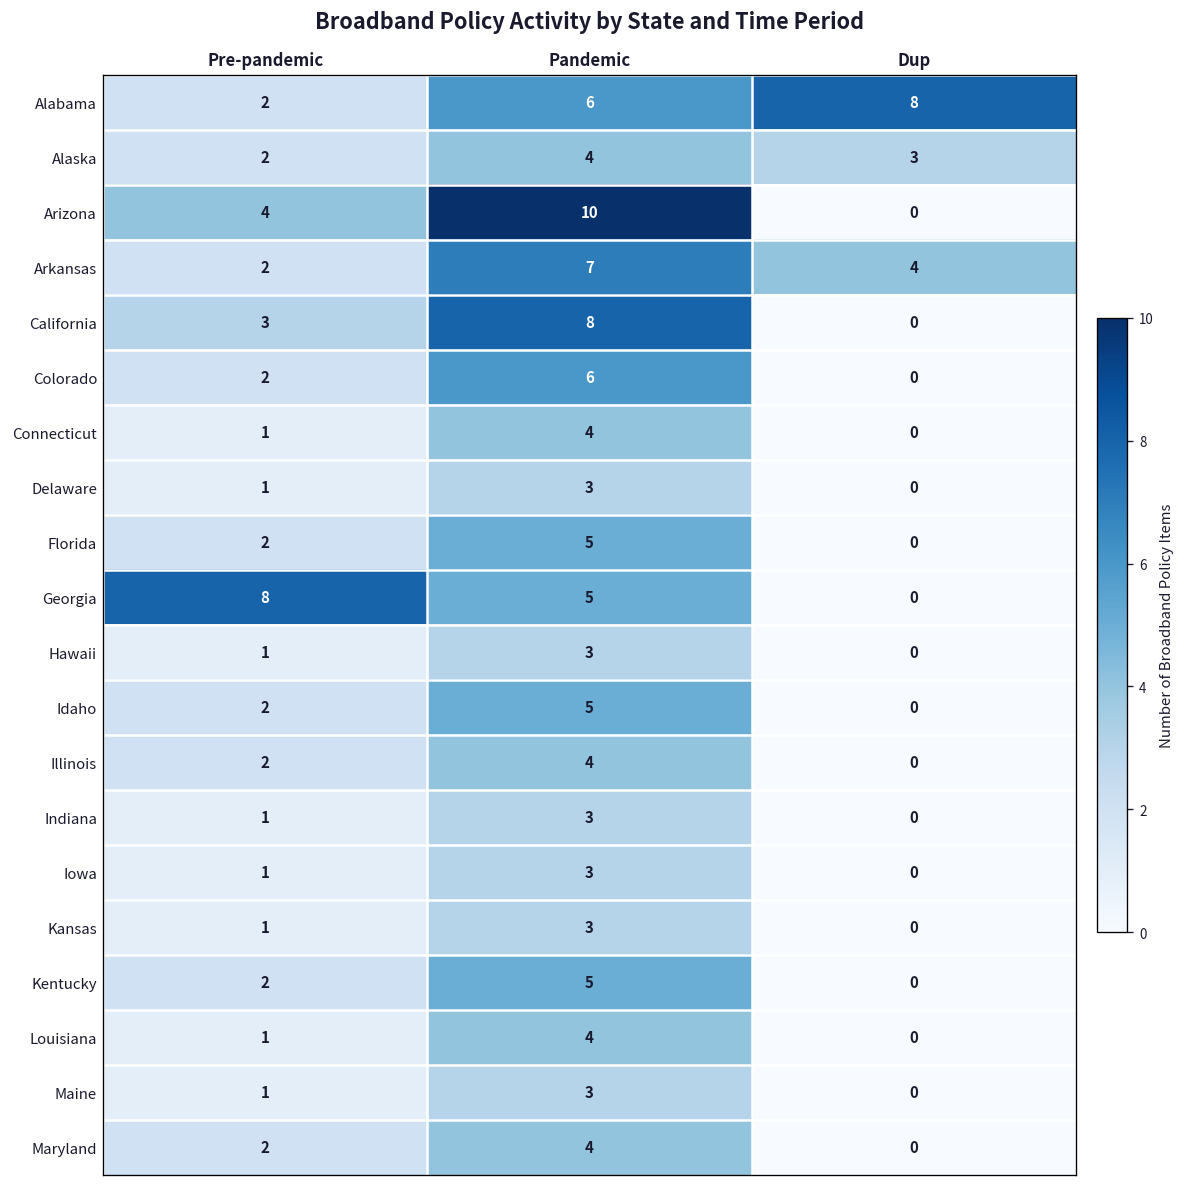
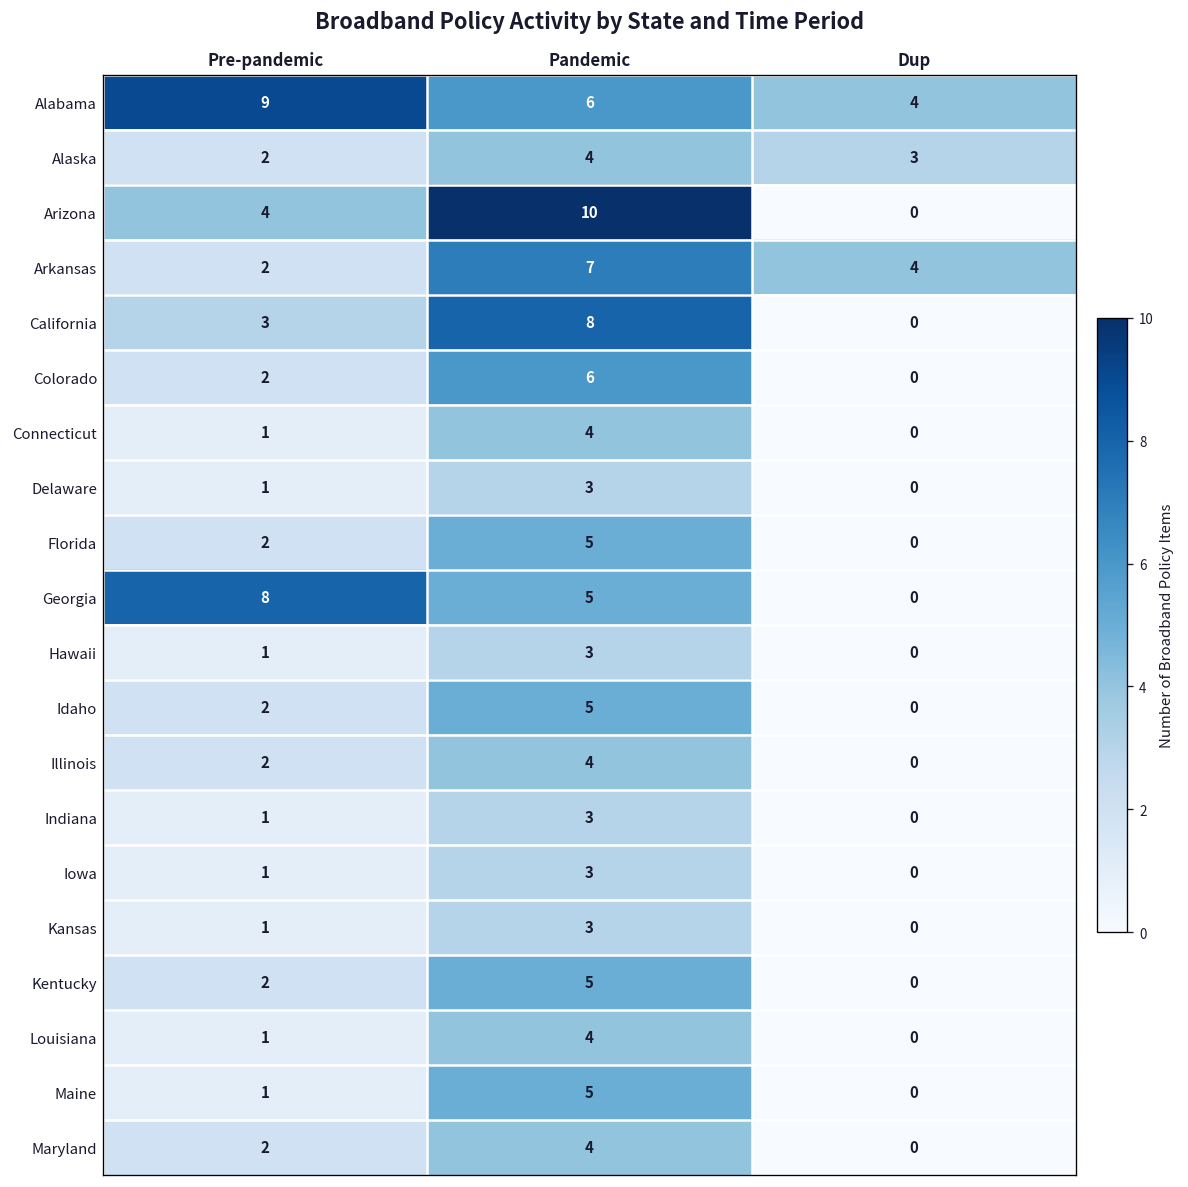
  {
    "Alabama": {
-     "Pre-pandemic": 2,
+     "Pre-pandemic": 9,
      "Pandemic": 6,
-     "Dup": 8
+     "Dup": 4
    },
    "Alaska": {
      "Pre-pandemic": 2,
      "Pandemic": 4,
      "Dup": 3
    },
    "Arizona": {
      "Pre-pandemic": 4,
      "Pandemic": 10,
      "Dup": 0
    },
    "Arkansas": {
      "Pre-pandemic": 2,
      "Pandemic": 7,
      "Dup": 4
    },
    "California": {
      "Pre-pandemic": 3,
      "Pandemic": 8,
      "Dup": 0
    },
    "Colorado": {
      "Pre-pandemic": 2,
      "Pandemic": 6,
      "Dup": 0
    },
    "Connecticut": {
      "Pre-pandemic": 1,
      "Pandemic": 4,
      "Dup": 0
    },
    "Delaware": {
      "Pre-pandemic": 1,
      "Pandemic": 3,
      "Dup": 0
    },
    "Florida": {
      "Pre-pandemic": 2,
      "Pandemic": 5,
      "Dup": 0
    },
    "Georgia": {
      "Pre-pandemic": 8,
      "Pandemic": 5,
      "Dup": 0
    },
    "Hawaii": {
      "Pre-pandemic": 1,
      "Pandemic": 3,
      "Dup": 0
    },
    "Idaho": {
      "Pre-pandemic": 2,
      "Pandemic": 5,
      "Dup": 0
    },
    "Illinois": {
      "Pre-pandemic": 2,
      "Pandemic": 4,
      "Dup": 0
    },
    "Indiana": {
      "Pre-pandemic": 1,
      "Pandemic": 3,
      "Dup": 0
    },
    "Iowa": {
      "Pre-pandemic": 1,
      "Pandemic": 3,
      "Dup": 0
    },
    "Kansas": {
      "Pre-pandemic": 1,
      "Pandemic": 3,
      "Dup": 0
    },
    "Kentucky": {
      "Pre-pandemic": 2,
      "Pandemic": 5,
      "Dup": 0
    },
    "Louisiana": {
      "Pre-pandemic": 1,
      "Pandemic": 4,
      "Dup": 0
    },
    "Maine": {
      "Pre-pandemic": 1,
-     "Pandemic": 3,
+     "Pandemic": 5,
      "Dup": 0
    },
    "Maryland": {
      "Pre-pandemic": 2,
      "Pandemic": 4,
      "Dup": 0
    }
  }
